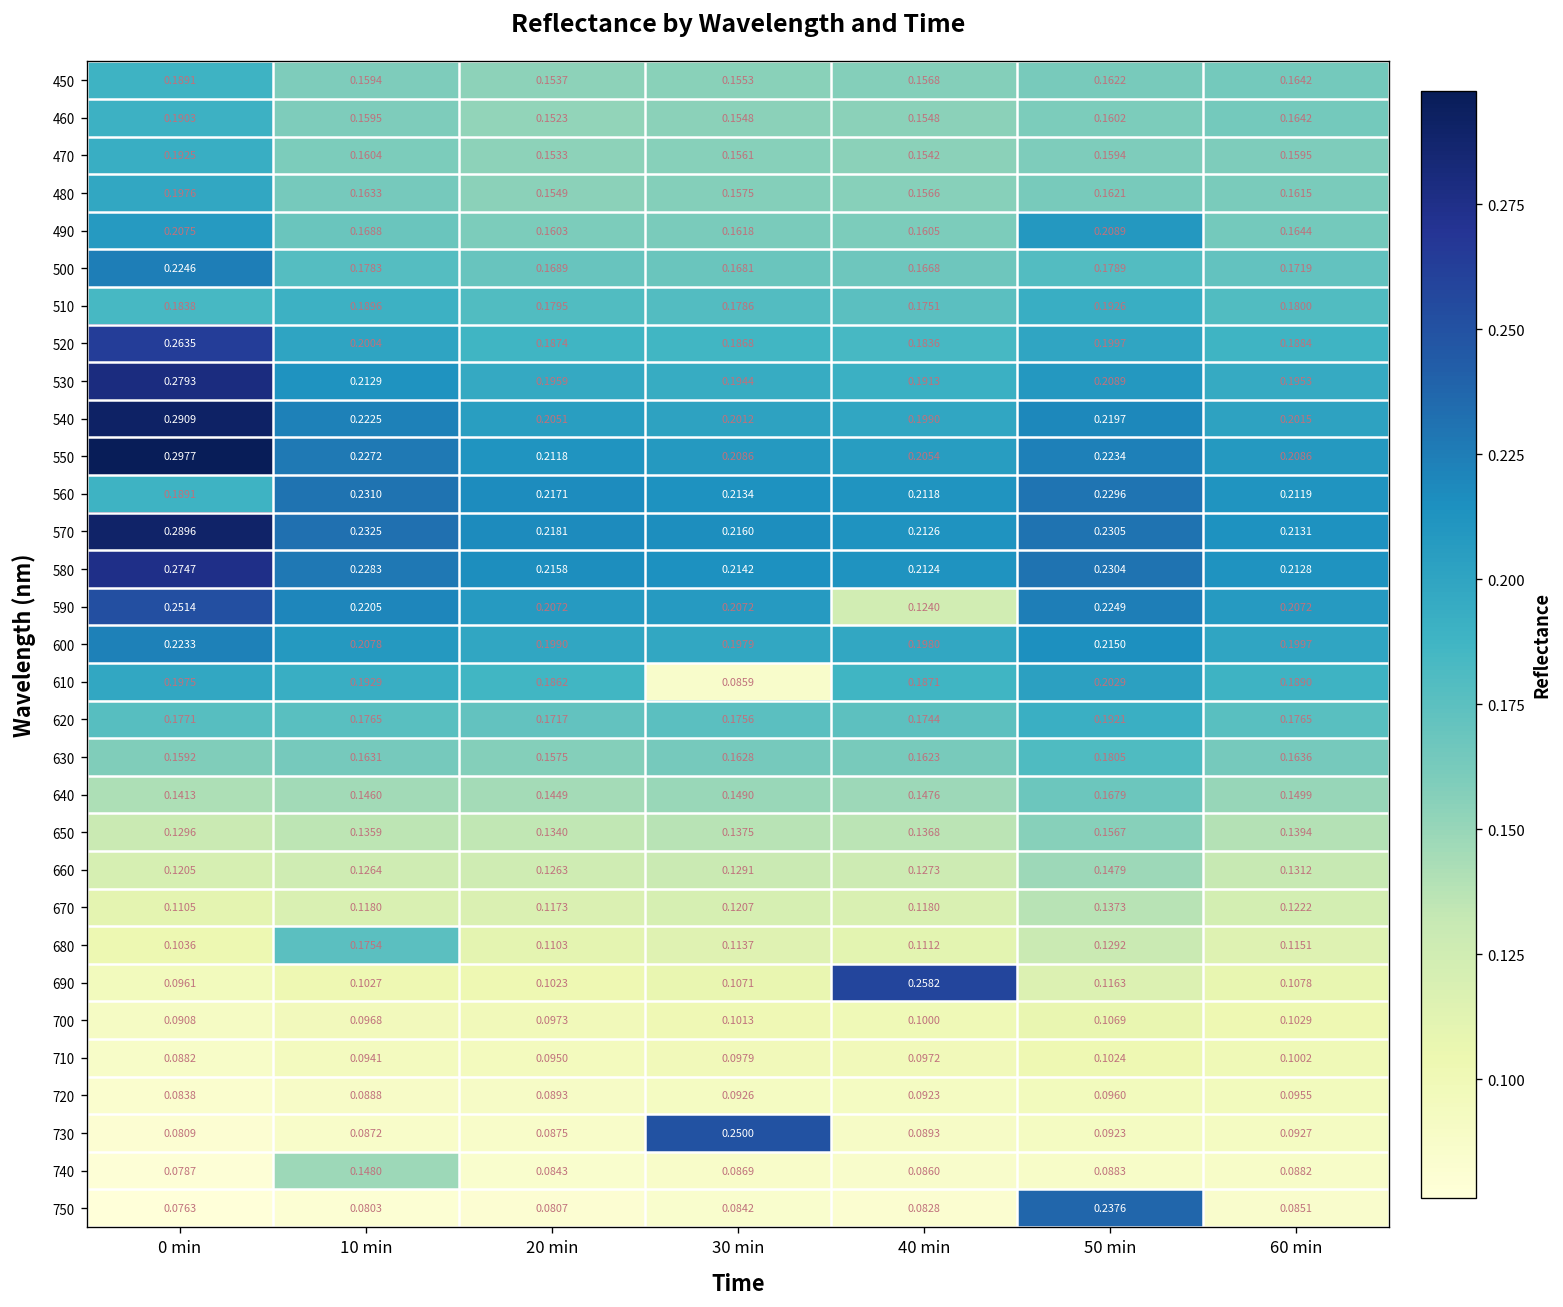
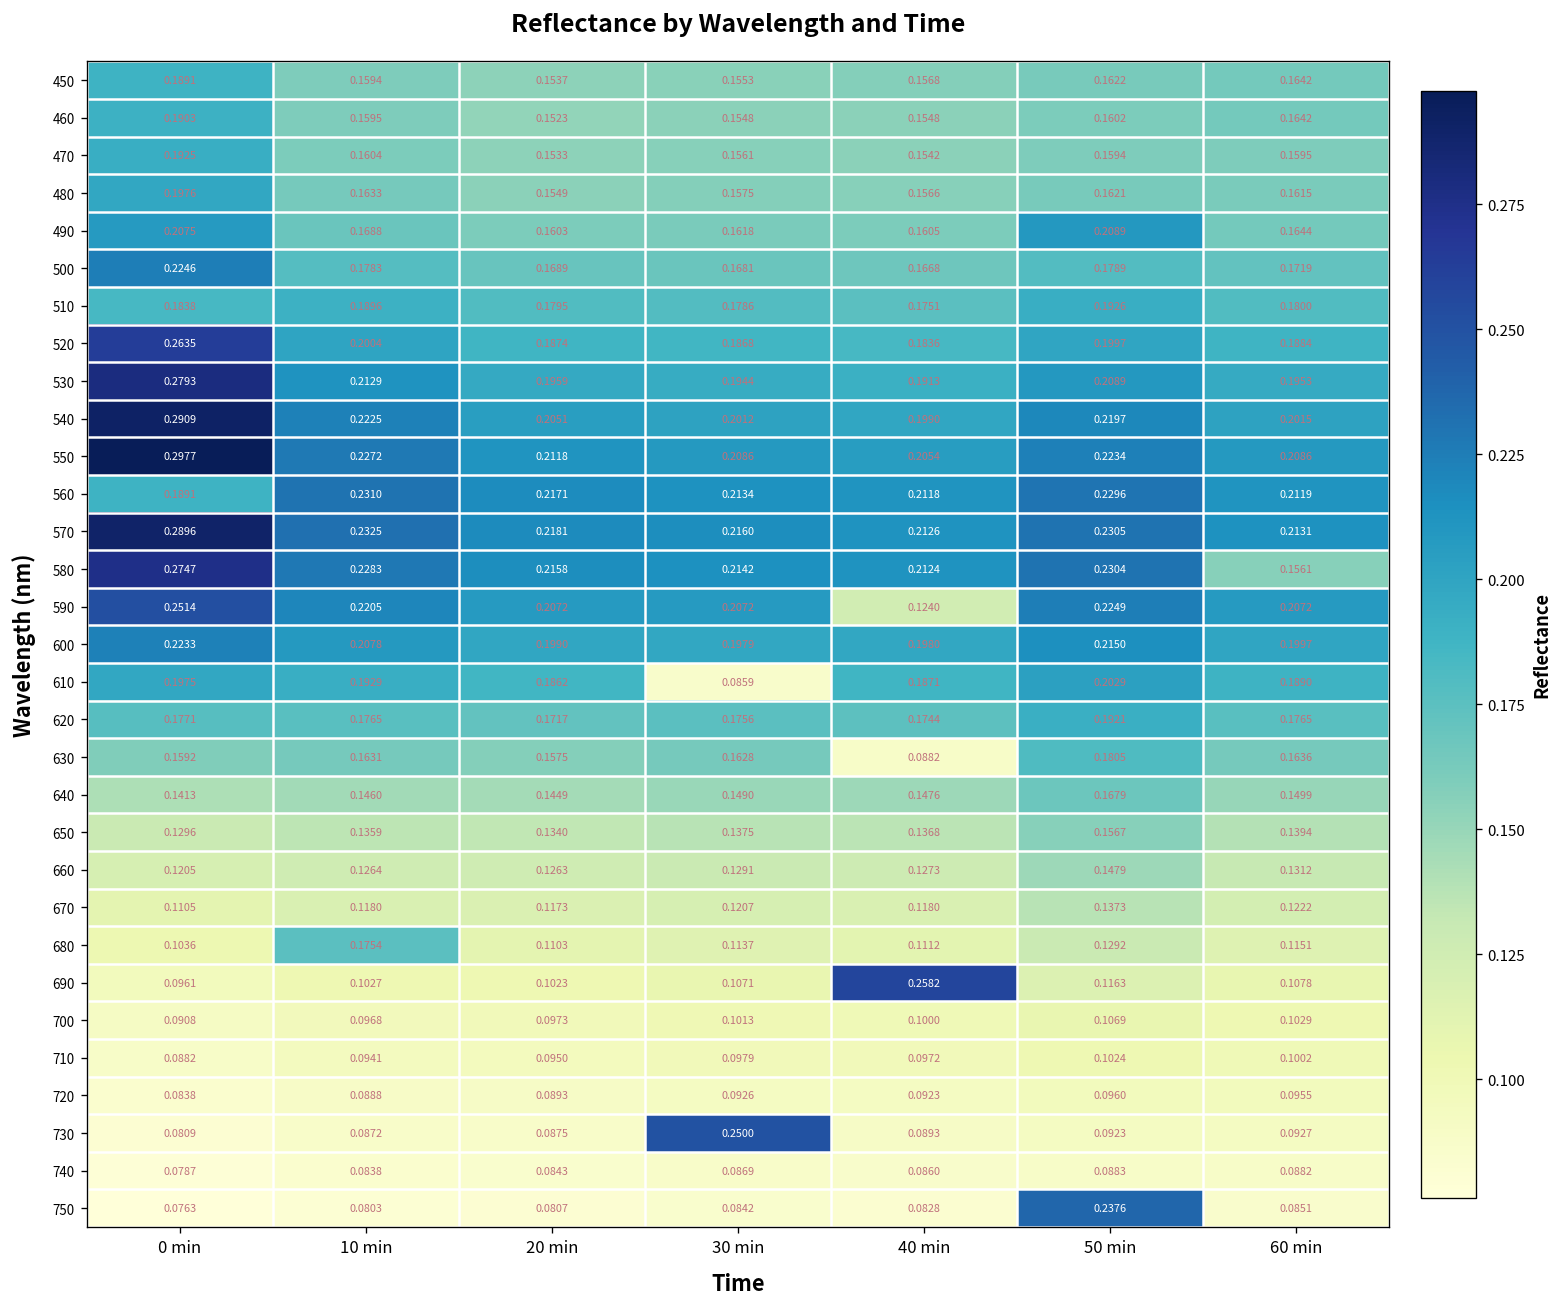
  {
    "580": {
      "0 min": 0.2747,
      "10 min": 0.2283,
      "20 min": 0.2158,
      "30 min": 0.2142,
      "40 min": 0.2124,
      "50 min": 0.2304,
-     "60 min": 0.2128
+     "60 min": 0.1561
    },
    "630": {
      "0 min": 0.1592,
      "10 min": 0.1631,
      "20 min": 0.1575,
      "30 min": 0.1628,
-     "40 min": 0.1623,
+     "40 min": 0.0882,
      "50 min": 0.1805,
      "60 min": 0.1636
    },
    "740": {
      "0 min": 0.0787,
-     "10 min": 0.1480,
+     "10 min": 0.0838,
      "20 min": 0.0843,
      "30 min": 0.0869,
      "40 min": 0.0860,
      "50 min": 0.0883,
      "60 min": 0.0882
    }
  }
